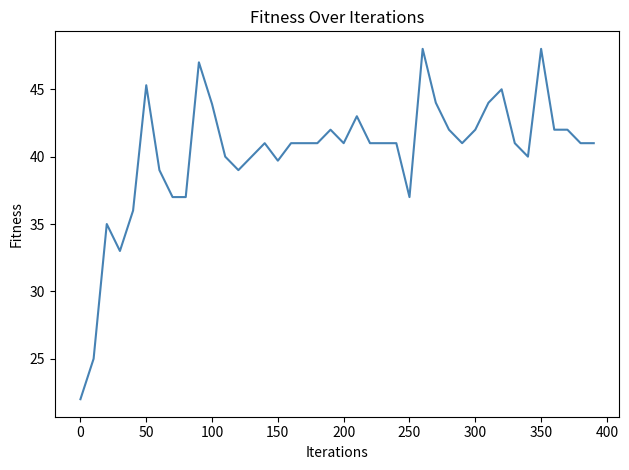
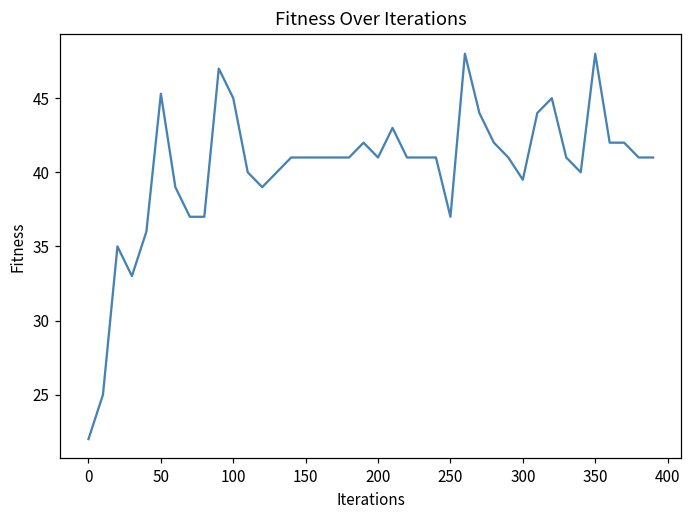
  {
    "0": 22.0,
    "50": 45.3,
-   "100": 43.9,
-   "150": 39.7,
+   "100": 45.0,
+   "150": 41.0,
    "200": 41.0,
    "250": 37.0,
-   "300": 42.0,
+   "300": 39.5,
    "350": 48.0
  }
